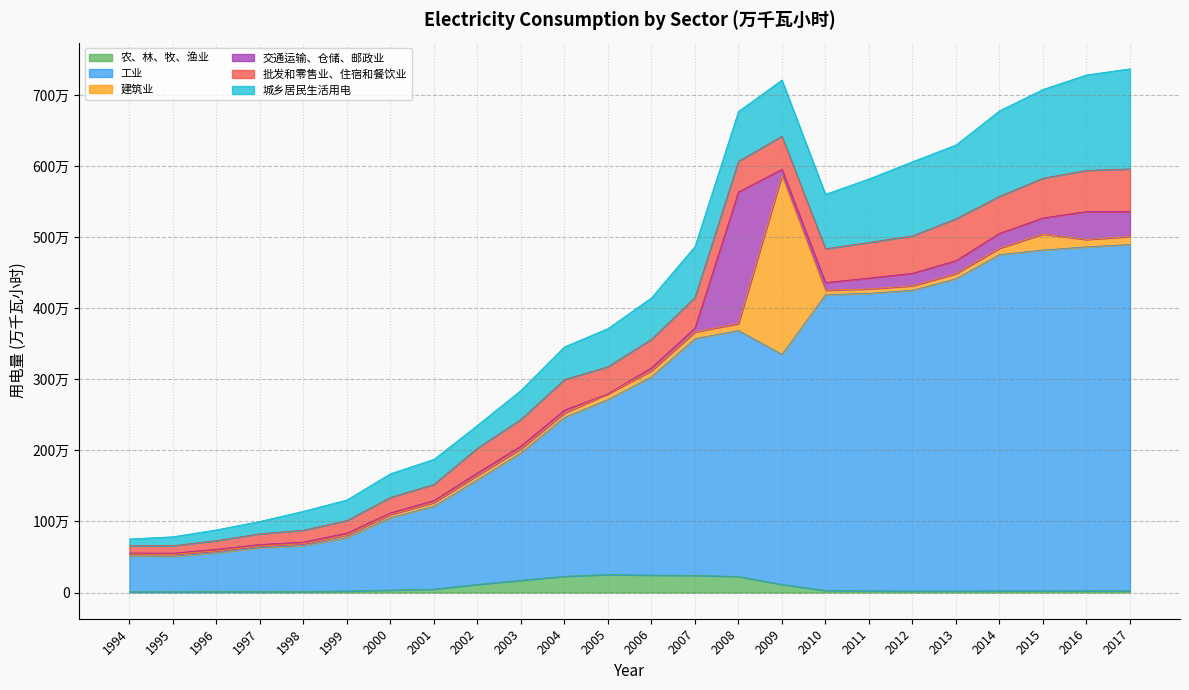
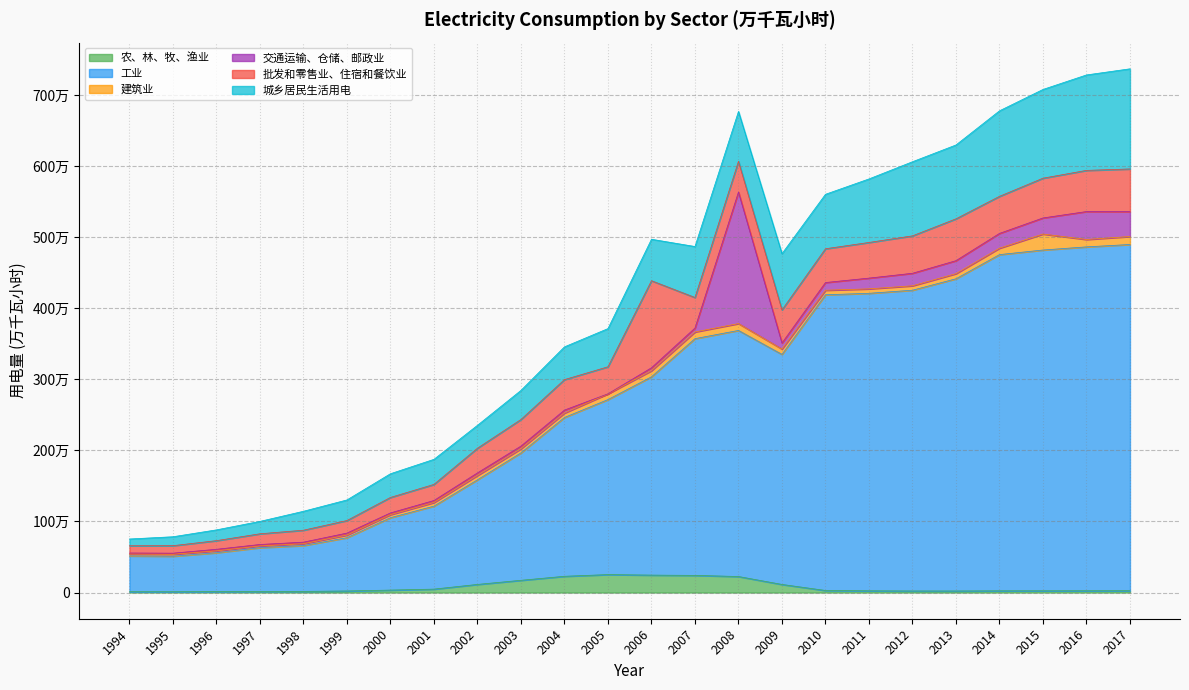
  {
    "农、林、牧、渔业": {
      "1994": "0万",
      "1995": "0万",
      "1996": "0万",
      "1997": "0万",
      "1998": "0万",
      "1999": "0万",
      "2000": "0万",
      "2001": "0万",
      "2002": "10万",
      "2003": "20万",
      "2004": "20万",
      "2005": "30万",
      "2006": "20万",
      "2007": "20万",
      "2008": "20万",
      "2009": "10万",
      "2010": "0万",
      "2011": "0万",
      "2012": "0万",
      "2013": "0万",
      "2014": "0万",
      "2015": "0万",
      "2016": "0万",
      "2017": "0万"
    },
    "建筑业": {
      "2002": "10万",
      "2003": "10万",
      "2004": "10万",
      "2006": "10万",
      "2007": "10万",
      "2008": "10万",
-     "2009": "250万",
+     "2009": "10万",
      "2010": "10万",
      "2011": "10万",
      "2012": "10万",
      "2013": "10万",
      "2014": "10万",
      "2015": "20万",
      "2016": "10万",
      "2017": "10万"
    },
    "交通运输、仓储、邮政业": {
      "2002": "0万",
      "2003": "0万",
      "2004": "0万",
      "2006": "0万",
      "2007": "10万",
      "2008": "190万",
      "2009": "10万",
      "2010": "10万",
      "2011": "20万",
      "2012": "20万",
      "2013": "20万",
      "2014": "20万",
      "2015": "20万",
      "2016": "40万",
      "2017": "30万"
    },
    "批发和零售业、住宿和餐饮业": {
      "1994": "10万",
      "1995": "10万",
      "1996": "10万",
      "1997": "20万",
      "1998": "20万",
      "1999": "20万",
      "2000": "20万",
      "2001": "20万",
      "2002": "30万",
      "2003": "40万",
      "2004": "40万",
      "2005": "40万",
-     "2006": "40万",
+     "2006": "120万",
      "2007": "40万",
      "2008": "40万",
      "2009": "50万",
      "2010": "50万",
      "2011": "50万",
      "2012": "50万",
      "2013": "60万",
      "2014": "50万",
      "2015": "60万",
      "2016": "60万",
      "2017": "60万"
    }
  }
